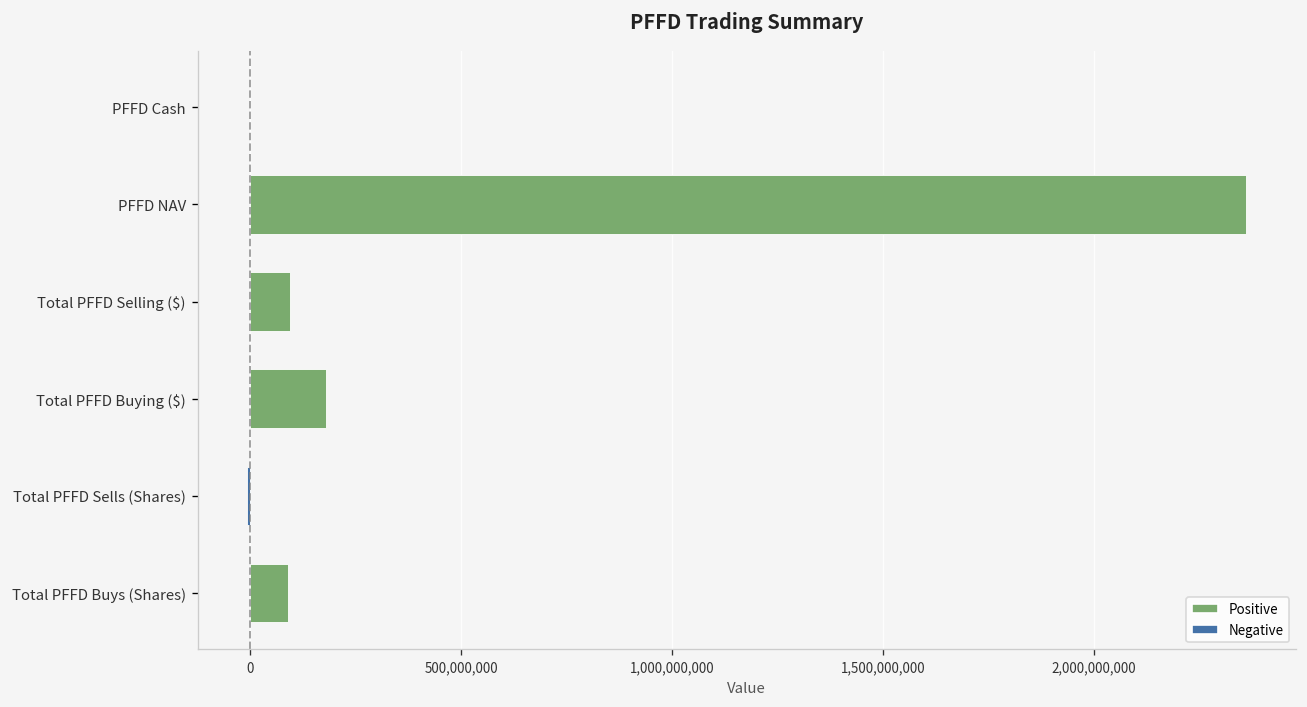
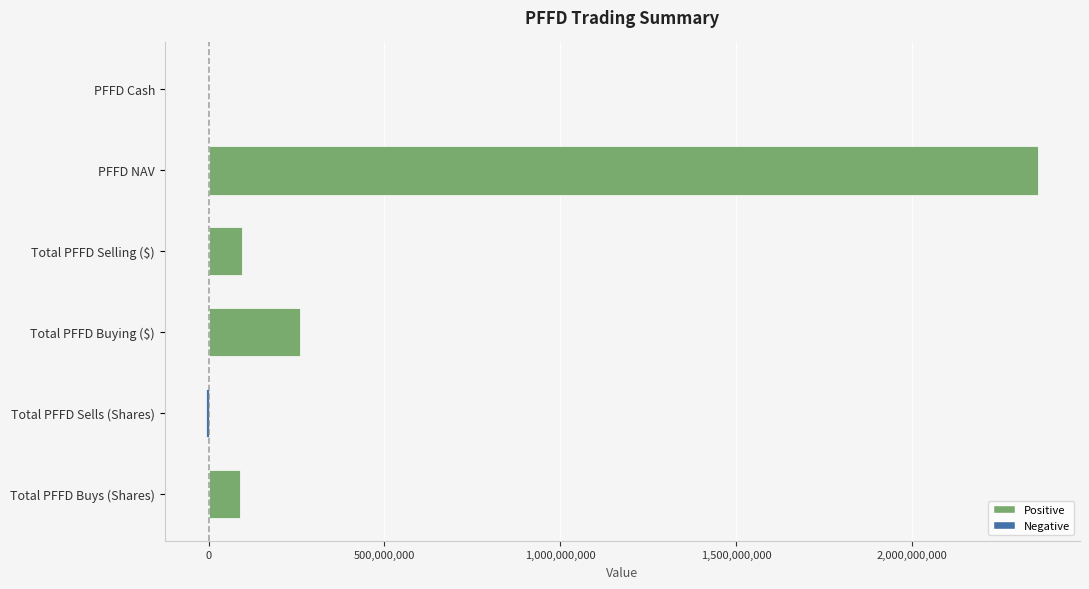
  {
    "PFFD Cash": "0",
    "PFFD NAV": "2,360,000,000",
    "Total PFFD Selling ($)": "90,000,000",
-   "Total PFFD Buying ($)": "180,000,000",
+   "Total PFFD Buying ($)": "260,000,000",
    "Total PFFD Buys (Shares)": "90,000,000"
  }
